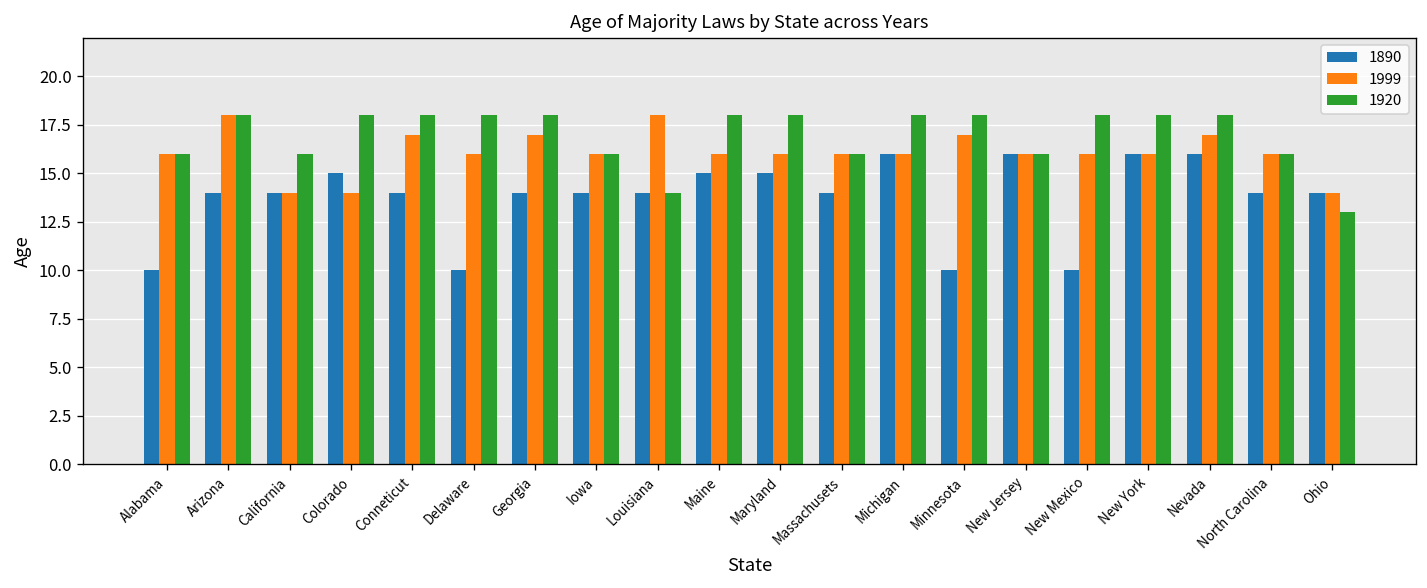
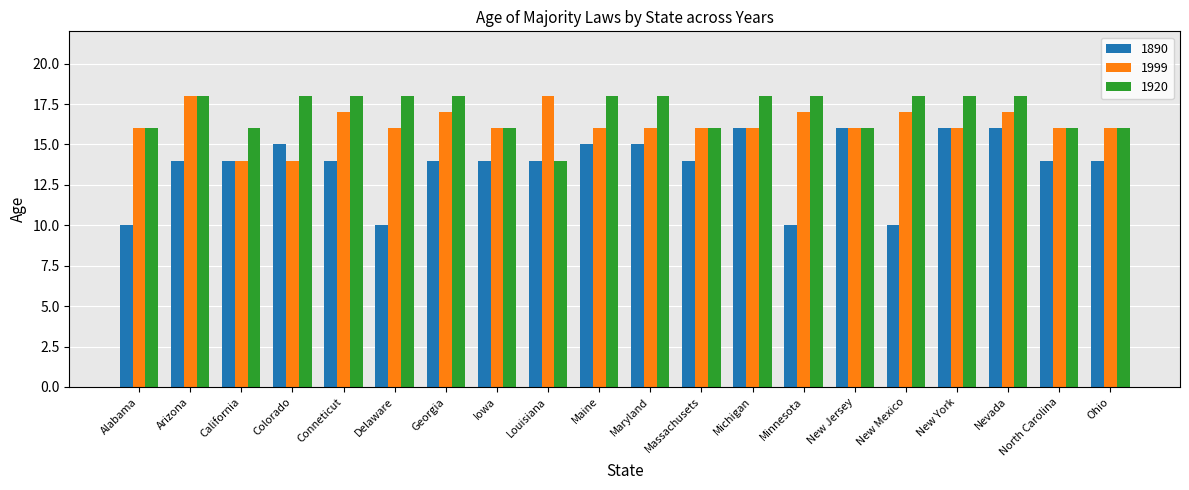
  {
    "1890": {
      "Alabama": 10,
      "Arizona": 14,
      "California": 14,
      "Colorado": 15,
      "Conneticut": 14,
      "Delaware": 10,
      "Georgia": 14,
      "Iowa": 14,
      "Louisiana": 14,
      "Maine": 15,
      "Maryland": 15,
      "Massachusets": 14,
      "Michigan": 16,
      "Minnesota": 10,
      "New Jersey": 16,
      "New Mexico": 10,
      "New York": 16,
      "Nevada": 16,
      "North Carolina": 14,
      "Ohio": 14
    },
    "1999": {
      "Alabama": 16,
      "Arizona": 18,
      "California": 14,
      "Colorado": 14,
      "Conneticut": 17,
      "Delaware": 16,
      "Georgia": 17,
      "Iowa": 16,
      "Louisiana": 18,
      "Maine": 16,
      "Maryland": 16,
      "Massachusets": 16,
      "Michigan": 16,
      "Minnesota": 17,
      "New Jersey": 16,
-     "New Mexico": 16,
+     "New Mexico": 17,
      "New York": 16,
      "Nevada": 17,
      "North Carolina": 16,
-     "Ohio": 14
+     "Ohio": 16
    },
    "1920": {
      "Alabama": 16,
      "Arizona": 18,
      "California": 16,
      "Colorado": 18,
      "Conneticut": 18,
      "Delaware": 18,
      "Georgia": 18,
      "Iowa": 16,
      "Louisiana": 14,
      "Maine": 18,
      "Maryland": 18,
      "Massachusets": 16,
      "Michigan": 18,
      "Minnesota": 18,
      "New Jersey": 16,
      "New Mexico": 18,
      "New York": 18,
      "Nevada": 18,
      "North Carolina": 16,
-     "Ohio": 13
+     "Ohio": 16
    }
  }
